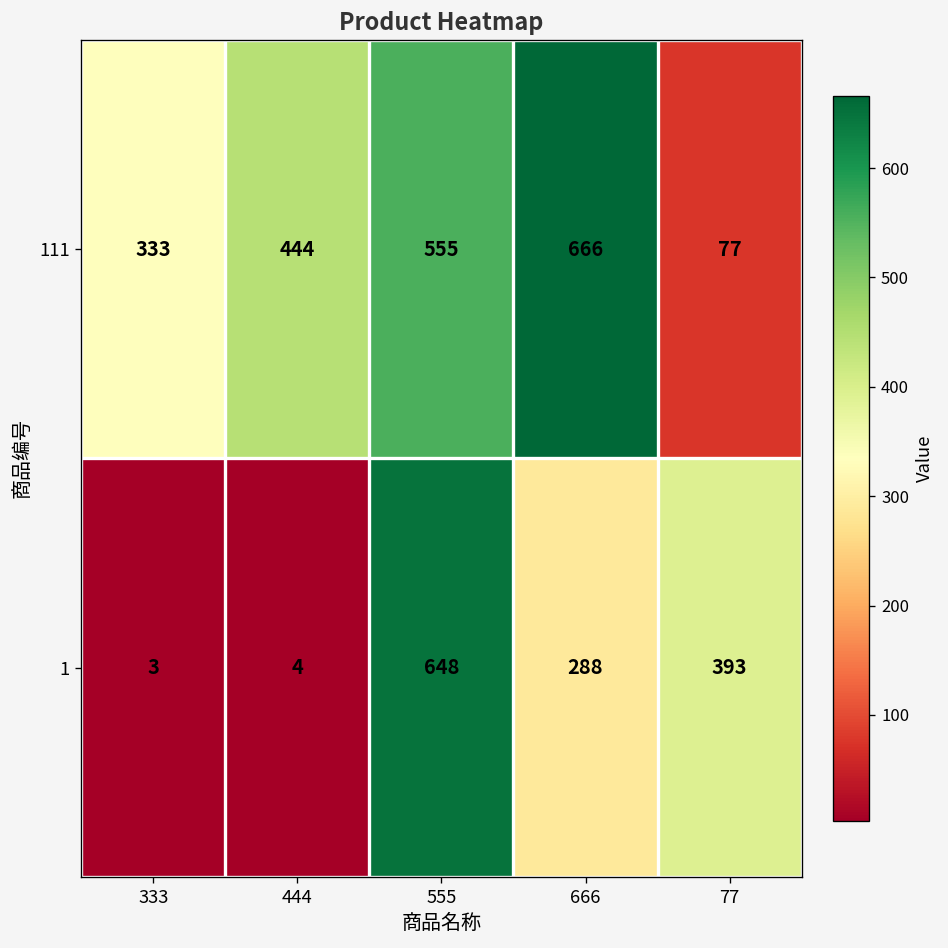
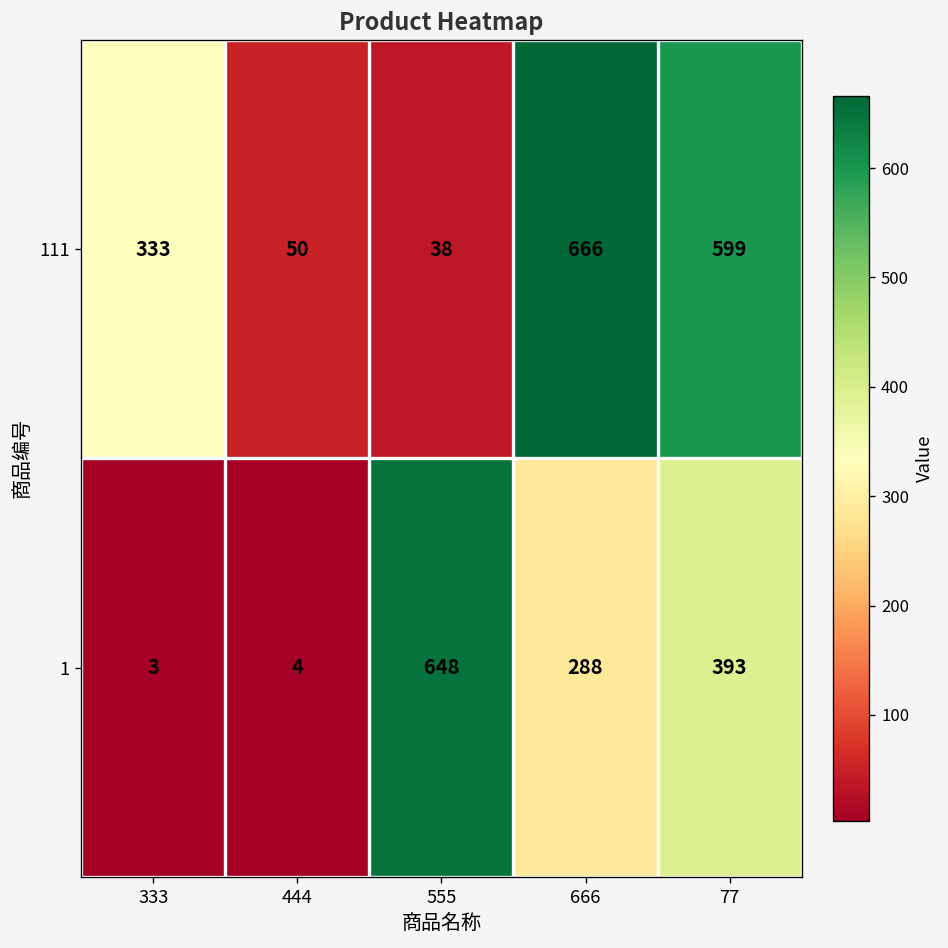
  {
    "111": {
      "333": 333,
-     "444": 444,
-     "555": 555,
+     "444": 50,
+     "555": 38,
      "666": 666,
-     "77": 77
+     "77": 599
    },
    "1": {
      "333": 3,
      "444": 4,
      "555": 648,
      "666": 288,
      "77": 393
    }
  }
